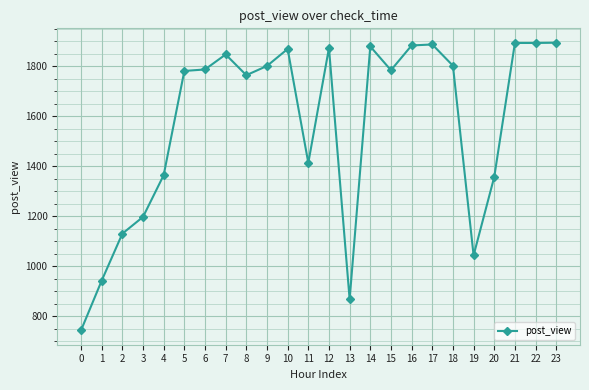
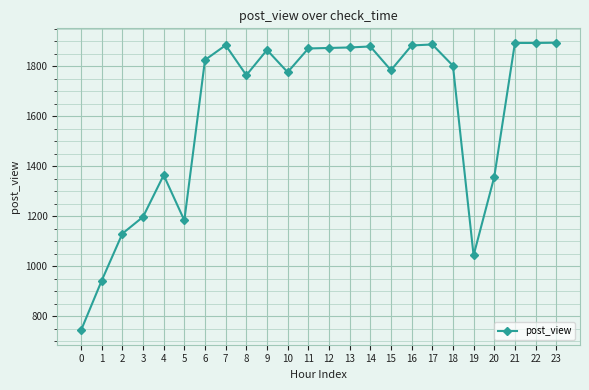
  {
    "0": 740,
    "1": 940,
    "2": 1130,
    "3": 1200,
    "4": 1360,
-   "5": 1780,
-   "6": 1790,
-   "7": 1850,
+   "5": 1180,
+   "6": 1830,
+   "7": 1880,
    "8": 1760,
-   "9": 1800,
-   "10": 1870,
-   "11": 1410,
+   "9": 1870,
+   "10": 1780,
+   "11": 1870,
    "12": 1870,
-   "13": 870,
+   "13": 1880,
    "14": 1880,
    "15": 1780,
    "16": 1880,
    "17": 1890,
    "18": 1800,
    "19": 1040,
    "20": 1360,
    "21": 1890,
    "22": 1890,
    "23": 1890
  }
